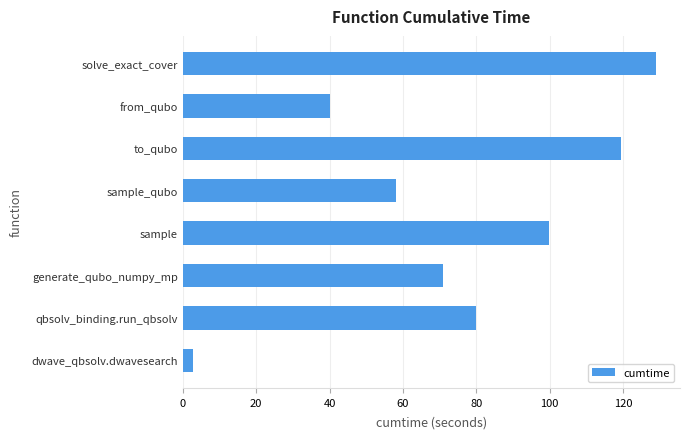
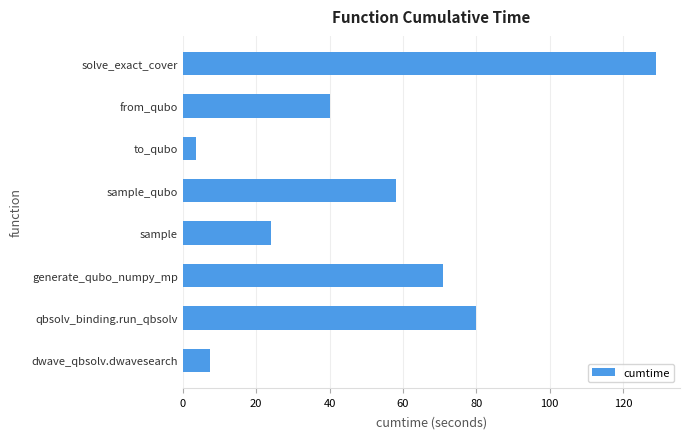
  {
    "solve_exact_cover": 129,
    "from_qubo": 40,
-   "to_qubo": 119,
+   "to_qubo": 4,
    "sample_qubo": 58,
-   "sample": 100,
+   "sample": 24,
    "generate_qubo_numpy_mp": 71,
    "qbsolv_binding.run_qbsolv": 80,
-   "dwave_qbsolv.dwavesearch": 3
+   "dwave_qbsolv.dwavesearch": 8
  }
